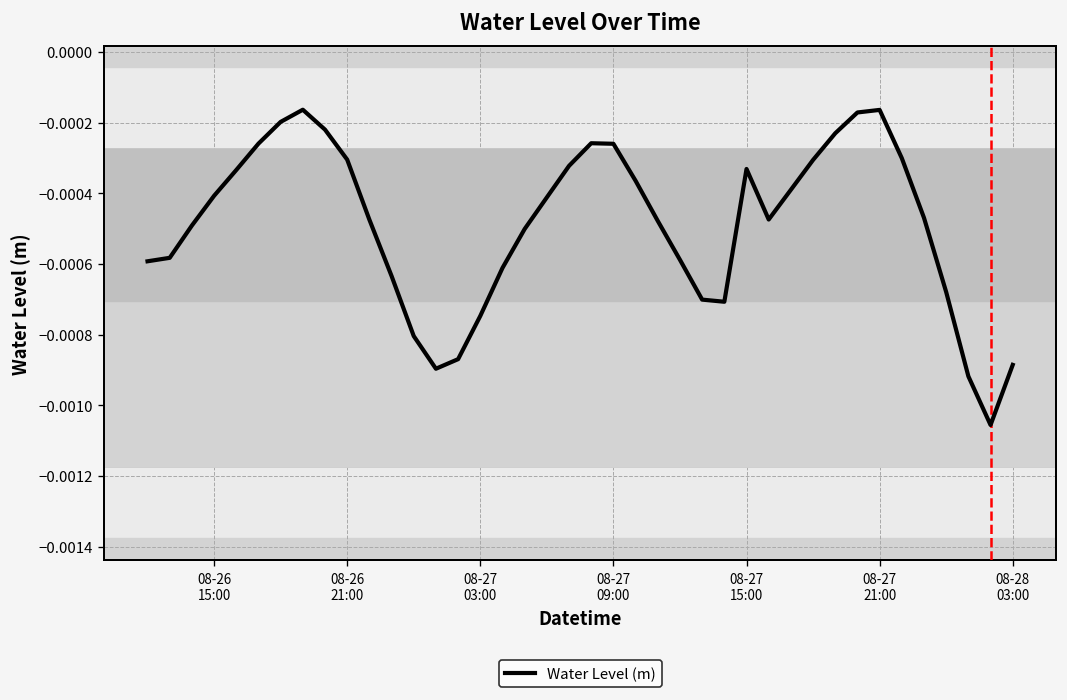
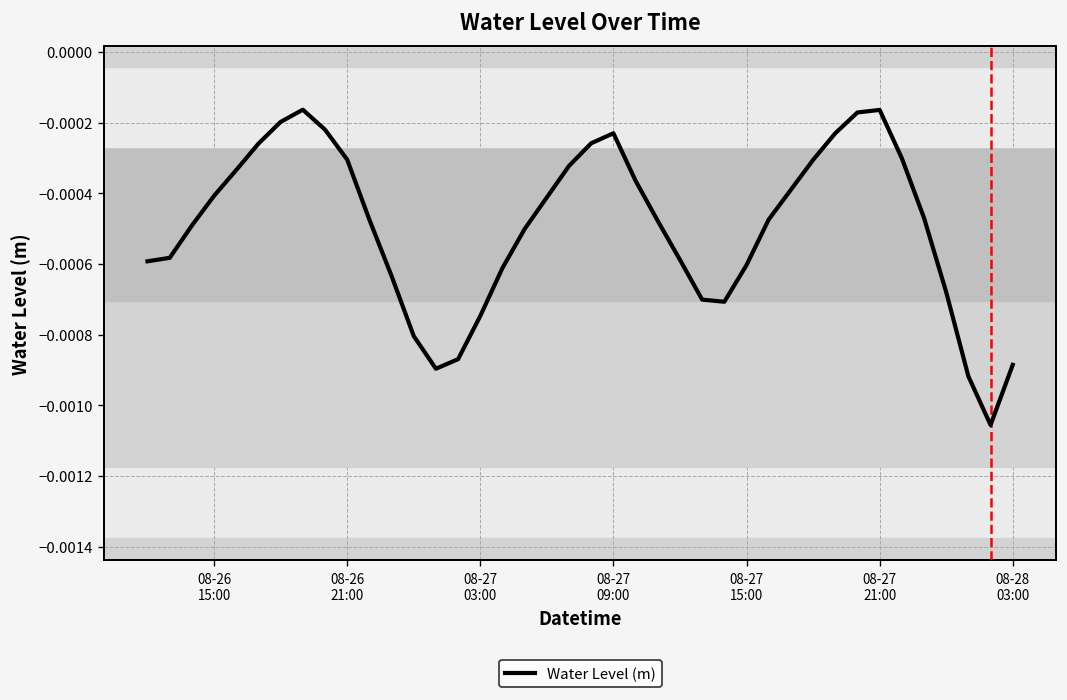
  {
    "08-26 15:00": -0.00041,
    "08-26 21:00": -0.00030,
    "08-27 03:00": -0.00075,
-   "08-27 09:00": -0.00026,
-   "08-27 15:00": -0.00033,
+   "08-27 09:00": -0.00023,
+   "08-27 15:00": -0.00060,
    "08-27 21:00": -0.00016,
    "08-28 03:00": -0.00089
  }
